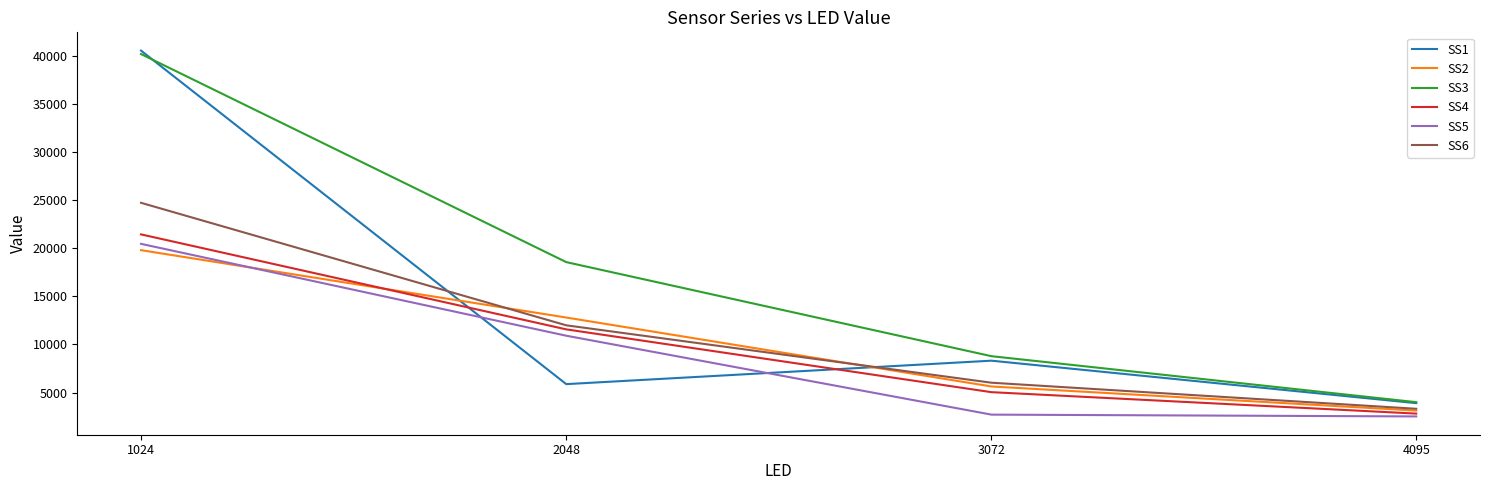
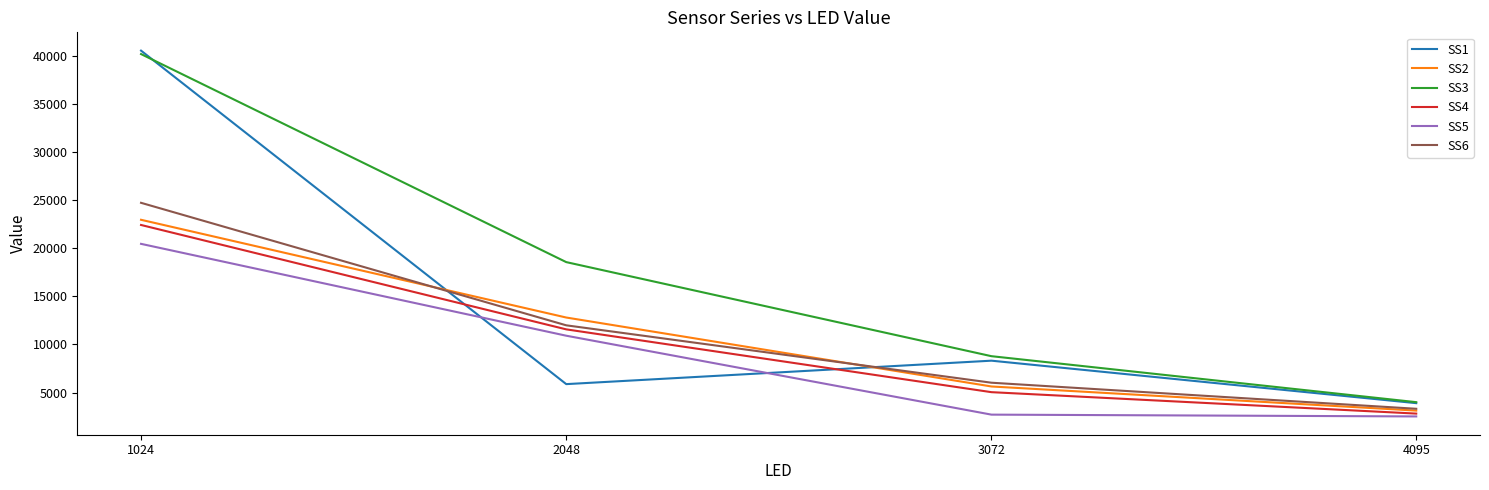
  {
    "SS1": {
      "1024": 41000,
      "2048": 6000,
      "3072": 8000
    },
    "SS2": {
-     "1024": 20000,
+     "1024": 23000,
      "2048": 13000,
      "3072": 6000
    },
    "SS3": {
      "1024": 40000,
      "2048": 19000,
      "3072": 9000
    },
    "SS4": {
-     "1024": 21000,
+     "1024": 22000,
      "2048": 12000,
      "3072": 5000,
      "4095": 3000
    },
    "SS5": {
      "1024": 20000,
      "2048": 11000,
      "3072": 3000,
      "4095": 3000
    },
    "SS6": {
      "1024": 25000,
      "2048": 12000,
      "3072": 6000
    }
  }
